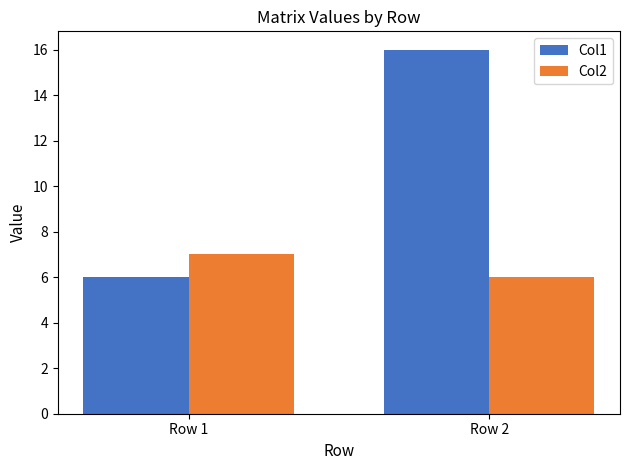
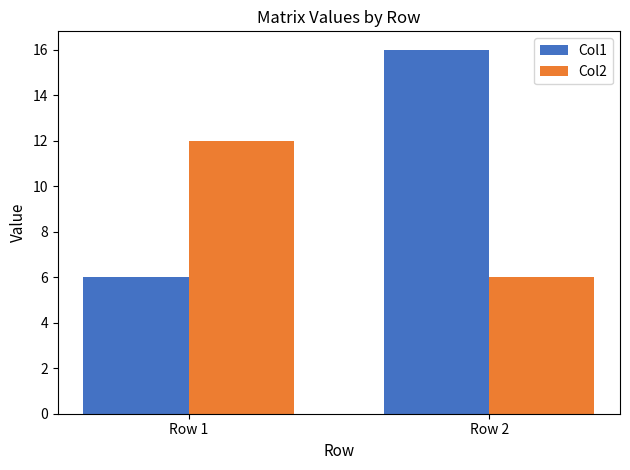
  {
    "Col1": {
      "Row 1": 6,
      "Row 2": 16
    },
    "Col2": {
-     "Row 1": 7,
+     "Row 1": 12,
      "Row 2": 6
    }
  }
